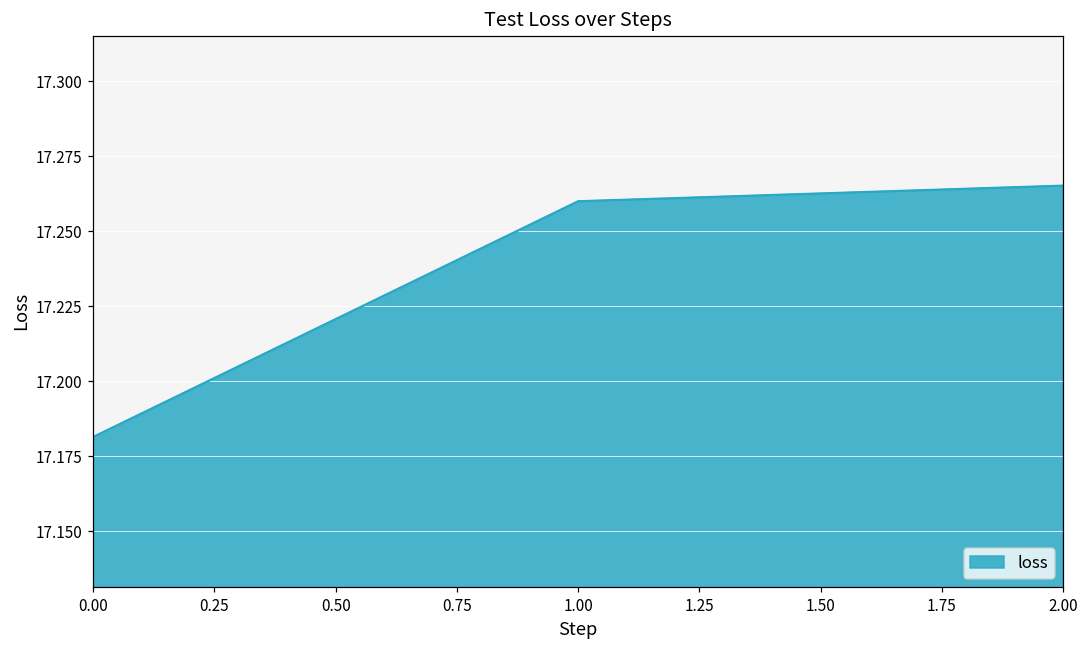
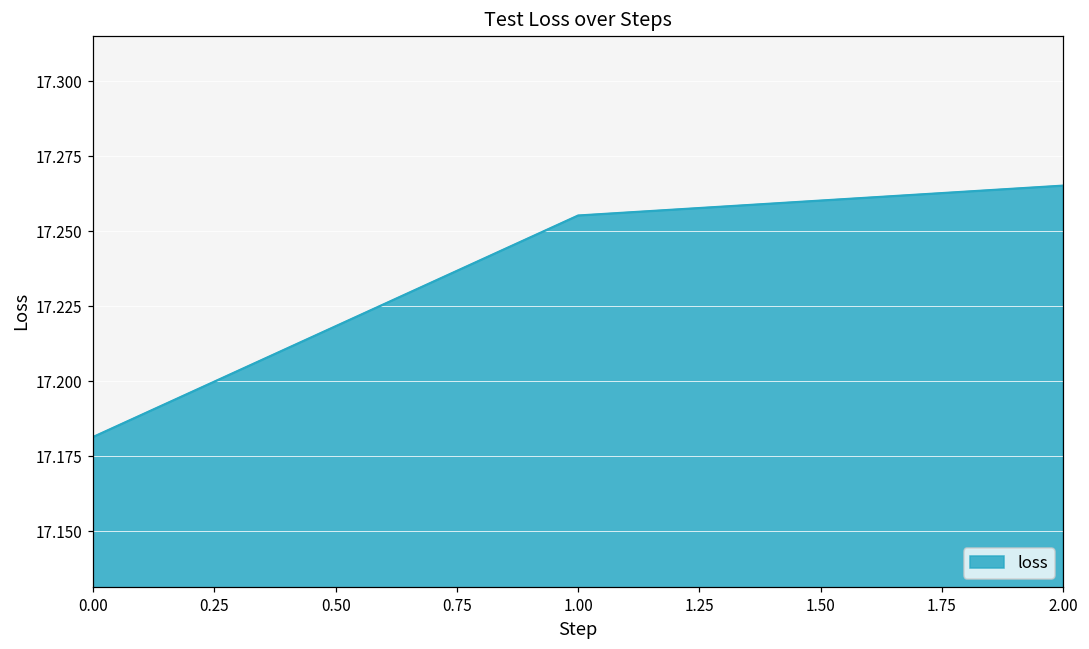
  {
    "0.00": 17.181,
-   "1.00": 17.260,
+   "1.00": 17.255,
    "2.00": 17.265
  }
